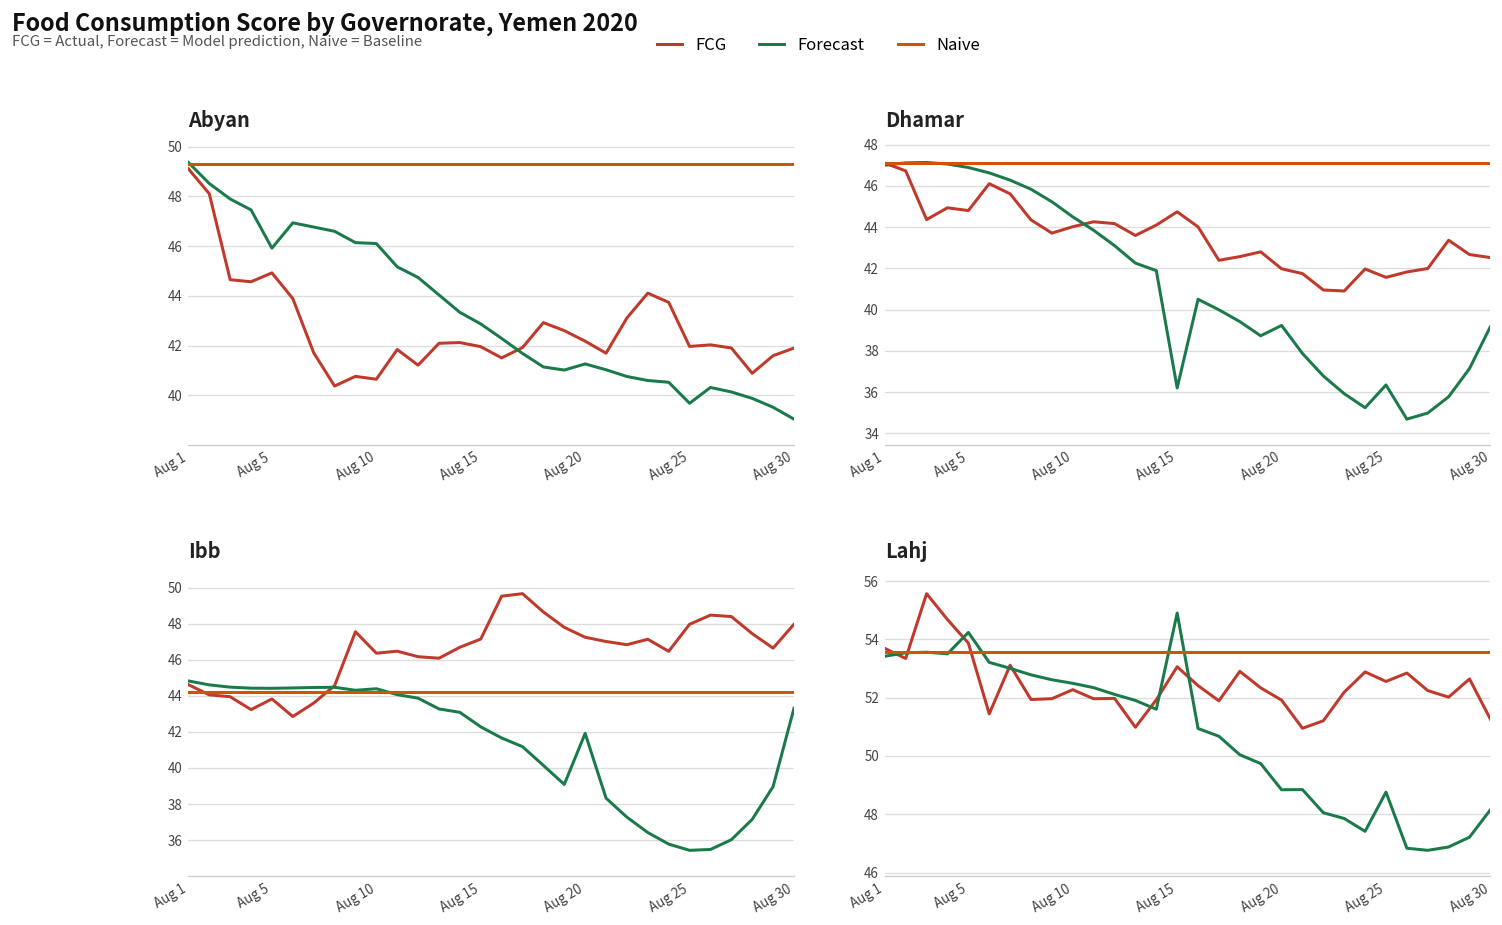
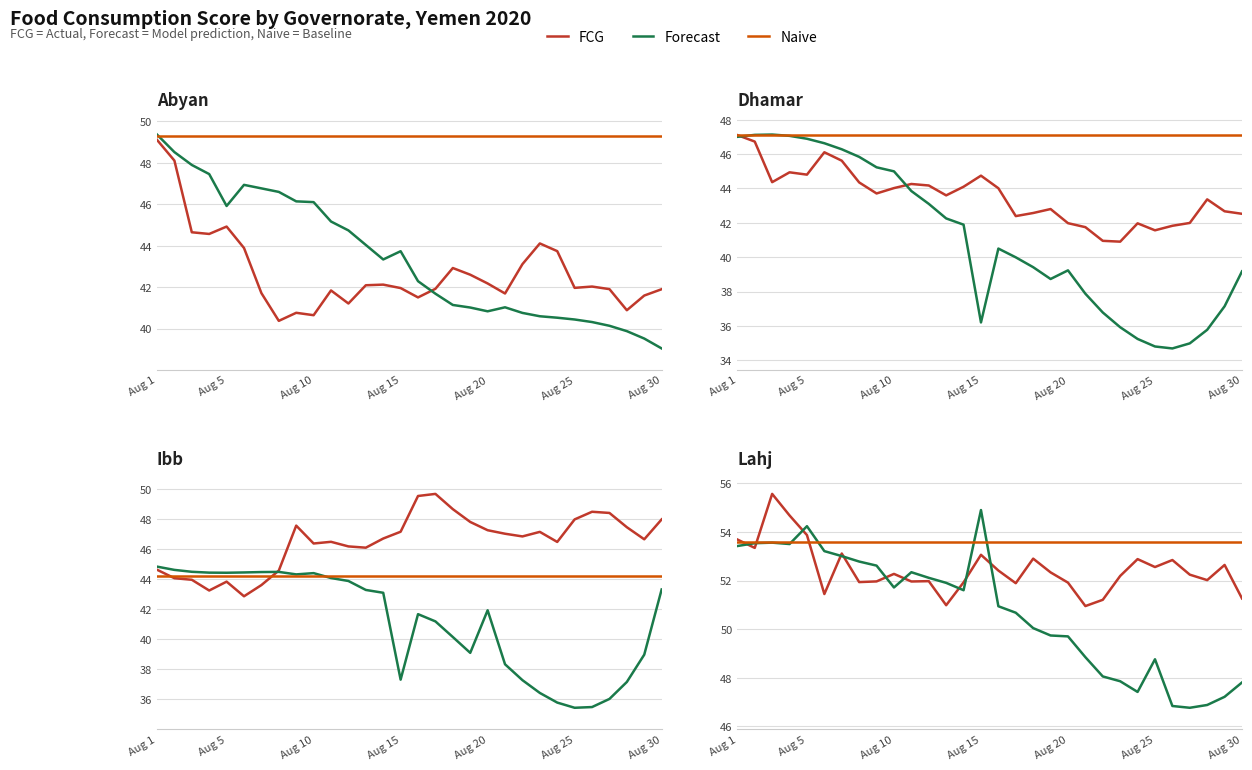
  {
    "Abyan": {
      "Forecast": {
        "Aug 5": 45.9,
        "Aug 10": 46.1,
-       "Aug 15": 42.9,
-       "Aug 20": 41.3,
-       "Aug 25": 39.7,
+       "Aug 15": 43.7,
+       "Aug 20": 40.8,
+       "Aug 25": 40.4,
        "Aug 30": 39.0
      }
    },
    "Dhamar": {
      "Forecast": {
        "Aug 5": 46.9,
-       "Aug 10": 44.5,
+       "Aug 10": 45.0,
        "Aug 15": 36.2,
        "Aug 20": 39.2,
-       "Aug 25": 36.3,
+       "Aug 25": 34.8,
        "Aug 30": 39.2
      }
    },
    "Ibb": {
      "Forecast": {
        "Aug 1": 44.8,
        "Aug 5": 44.4,
-       "Aug 15": 42.3,
+       "Aug 15": 37.3,
        "Aug 20": 41.9,
        "Aug 25": 35.4,
        "Aug 30": 43.3
      }
    },
    "Lahj": {
      "Forecast": {
        "Aug 1": 53.4,
        "Aug 5": 54.2,
-       "Aug 10": 52.5,
+       "Aug 10": 51.7,
        "Aug 15": 54.9,
-       "Aug 20": 48.8,
+       "Aug 20": 49.7,
        "Aug 25": 48.8,
-       "Aug 30": 48.2
+       "Aug 30": 47.8
      }
    }
  }
